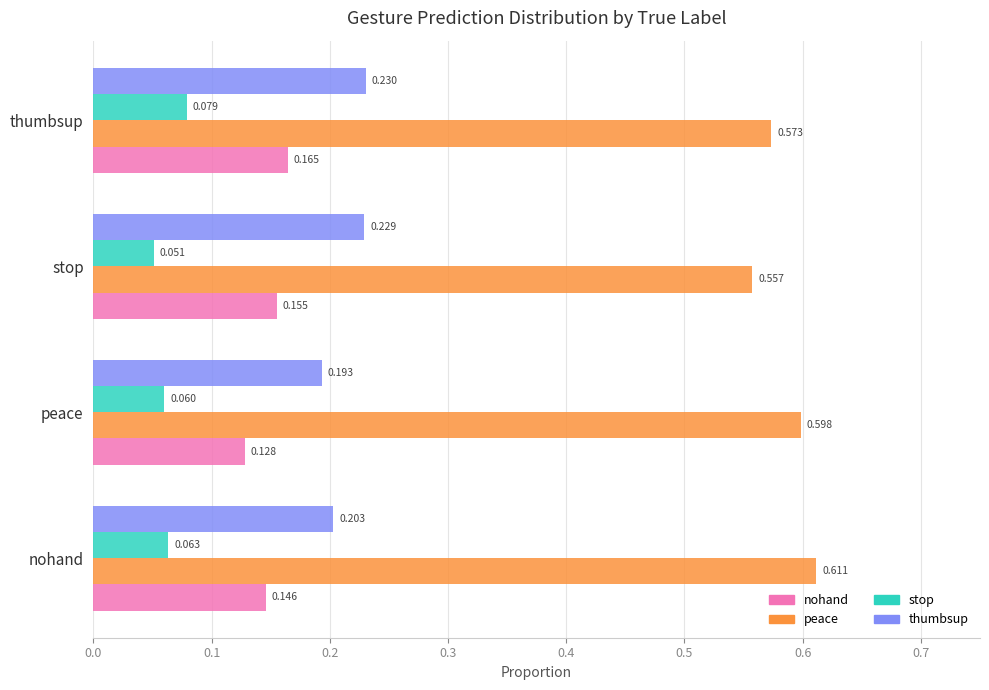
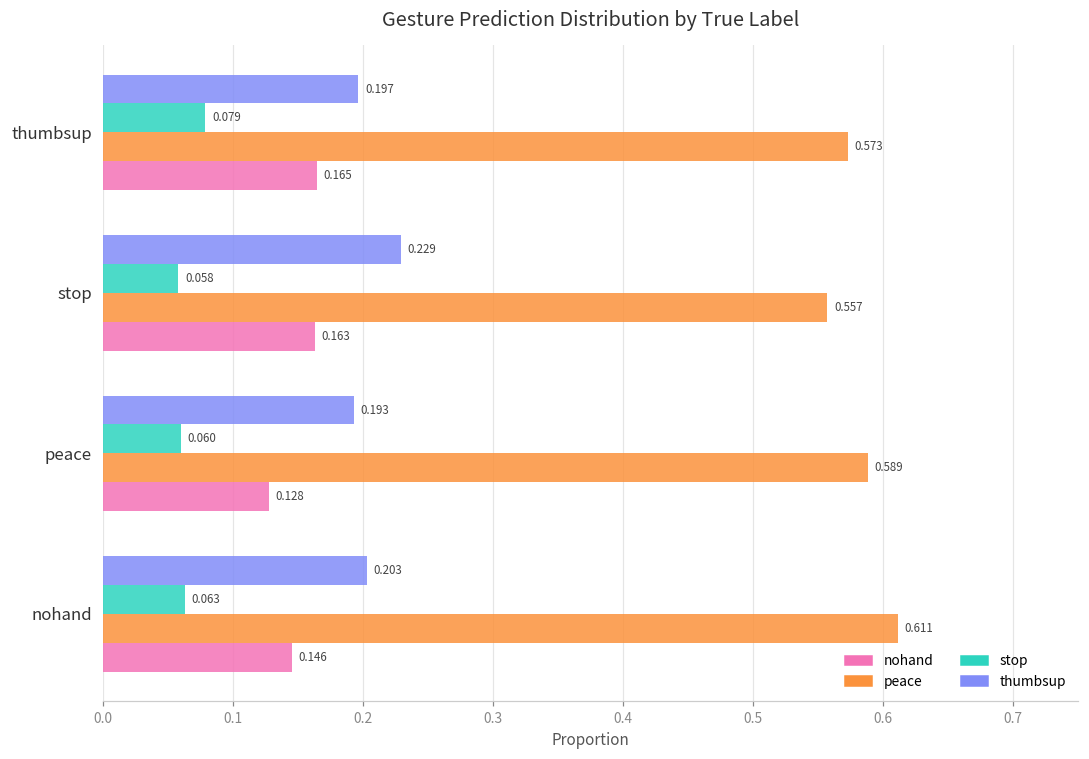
  {
    "nohand": {
      "thumbsup": 0.165,
-     "stop": 0.155,
+     "stop": 0.163,
      "peace": 0.128,
      "nohand": 0.146
    },
    "peace": {
      "thumbsup": 0.573,
      "stop": 0.557,
-     "peace": 0.598,
+     "peace": 0.589,
      "nohand": 0.611
    },
    "stop": {
      "thumbsup": 0.079,
-     "stop": 0.051,
+     "stop": 0.058,
      "peace": 0.060,
      "nohand": 0.063
    },
    "thumbsup": {
-     "thumbsup": 0.230,
+     "thumbsup": 0.197,
      "stop": 0.229,
      "peace": 0.193,
      "nohand": 0.203
    }
  }
